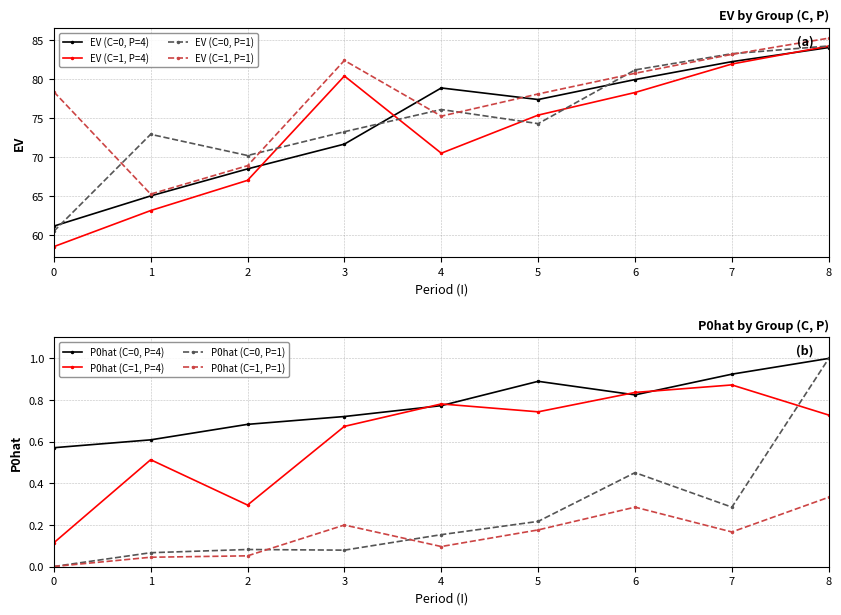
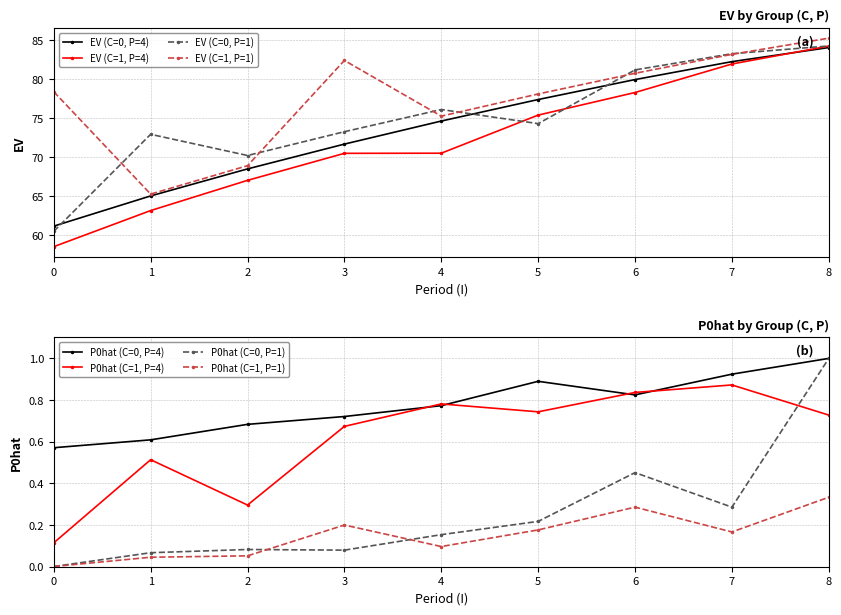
  {
    "EV by Group (C, P)": {
      "EV (C=0, P=4)": {
        "0": 61,
        "2": 68,
        "3": 72,
-       "4": 79,
+       "4": 75,
        "5": 77,
        "6": 80
      },
      "EV (C=1, P=4)": {
        "0": 58,
        "1": 63,
        "2": 67,
-       "3": 80,
+       "3": 70,
        "4": 70,
        "5": 75,
        "6": 78
      },
      "EV (C=0, P=1)": {
        "0": 60,
        "1": 73,
        "2": 70,
        "3": 73,
        "4": 76,
        "5": 74,
        "6": 81
      },
      "EV (C=1, P=1)": {
        "0": 78,
        "2": 69,
        "3": 82,
        "4": 75,
        "5": 78,
        "6": 81,
        "8": 85
      }
    },
    "P0hat by Group (C, P)": {
      "P0hat (C=0, P=4)": {
        "0": 0.57,
        "1": 0.61,
        "2": 0.68,
        "3": 0.72,
        "5": 0.89,
        "7": 0.92
      },
      "P0hat (C=1, P=4)": {
        "0": 0.11,
        "1": 0.51,
        "2": 0.30,
        "3": 0.67,
        "5": 0.74,
        "7": 0.87,
        "8": 0.73
      },
      "P0hat (C=0, P=1)": {
        "1": 0.07,
        "2": 0.08,
        "3": 0.08,
        "4": 0.15,
        "5": 0.22,
        "6": 0.45,
        "7": 0.29
      },
      "P0hat (C=1, P=1)": {
        "1": 0.05,
        "2": 0.05,
        "3": 0.20,
        "4": 0.10,
        "5": 0.18,
        "6": 0.29,
        "7": 0.17,
        "8": 0.33
      }
    }
  }
